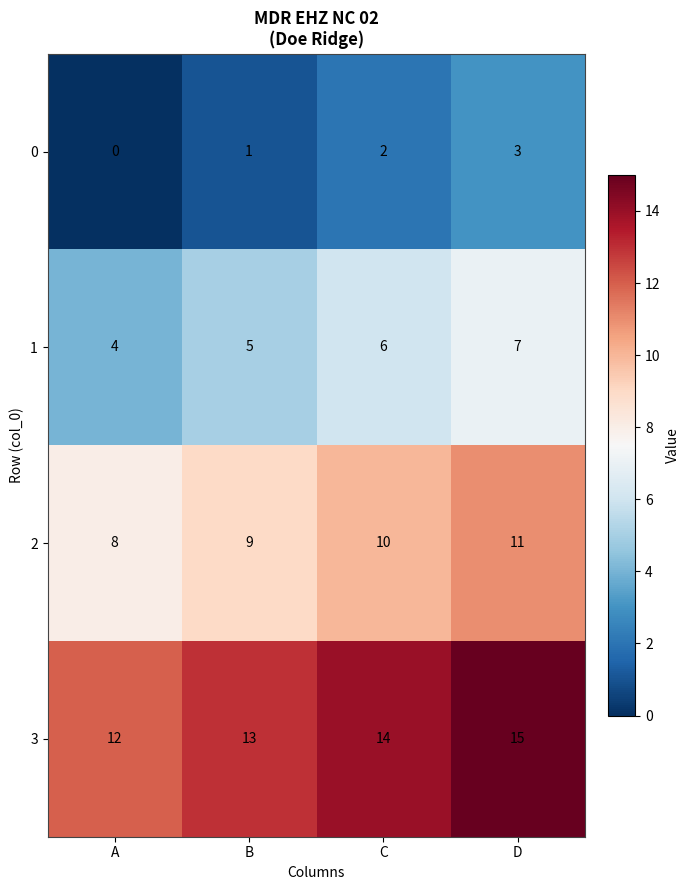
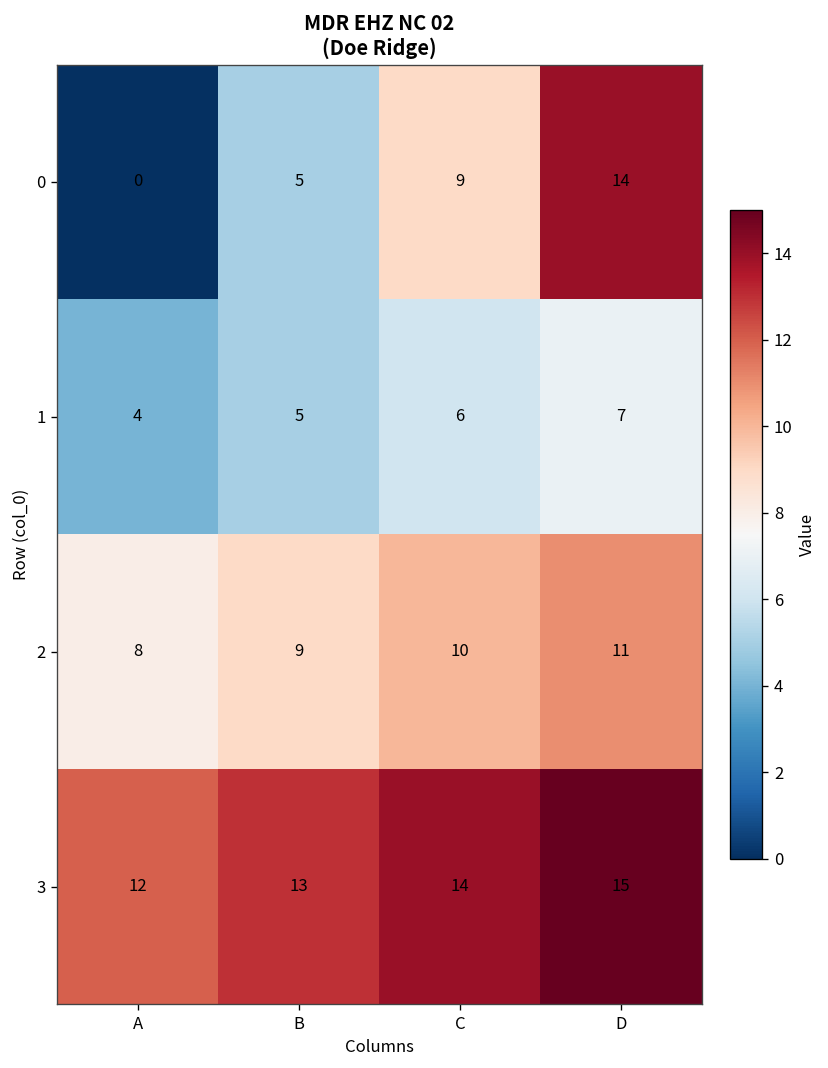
  {
    "0": {
      "A": 0,
-     "B": 1,
-     "C": 2,
-     "D": 3
+     "B": 5,
+     "C": 9,
+     "D": 14
    },
    "1": {
      "A": 4,
      "B": 5,
      "C": 6,
      "D": 7
    },
    "2": {
      "A": 8,
      "B": 9,
      "C": 10,
      "D": 11
    },
    "3": {
      "A": 12,
      "B": 13,
      "C": 14,
      "D": 15
    }
  }
